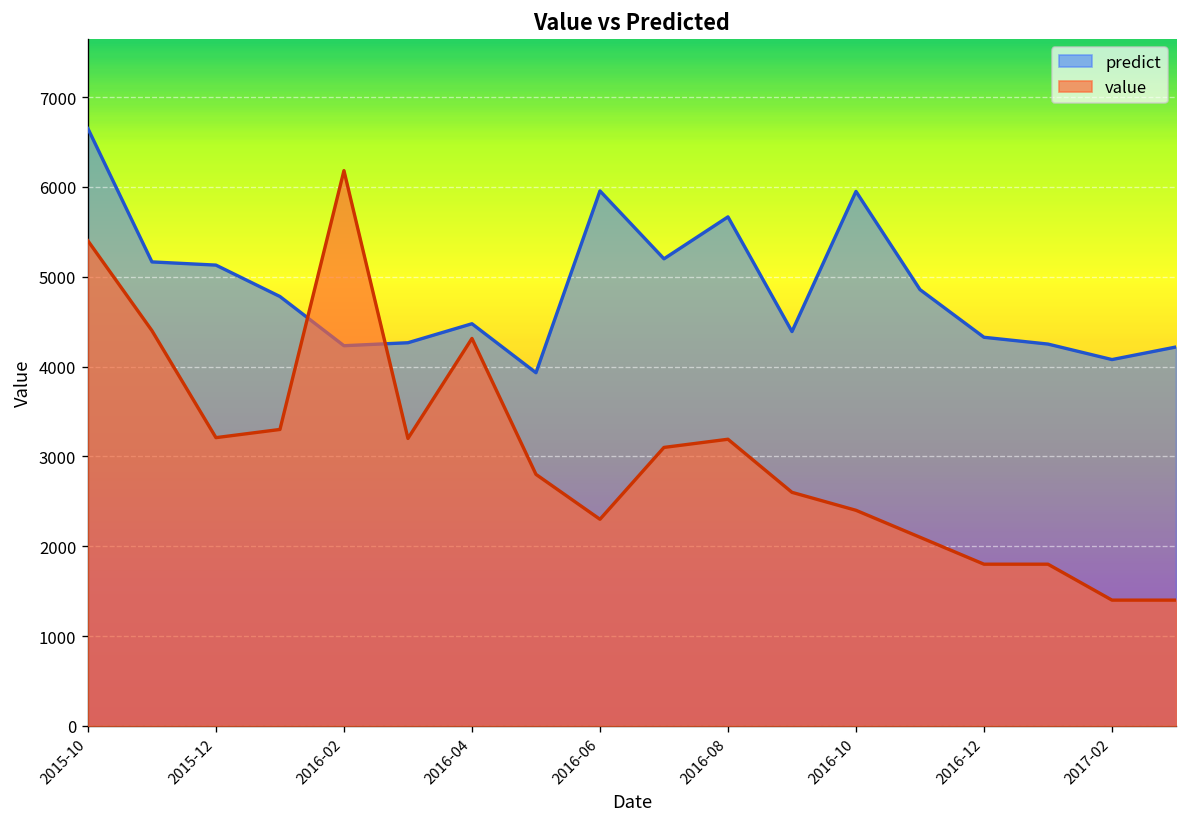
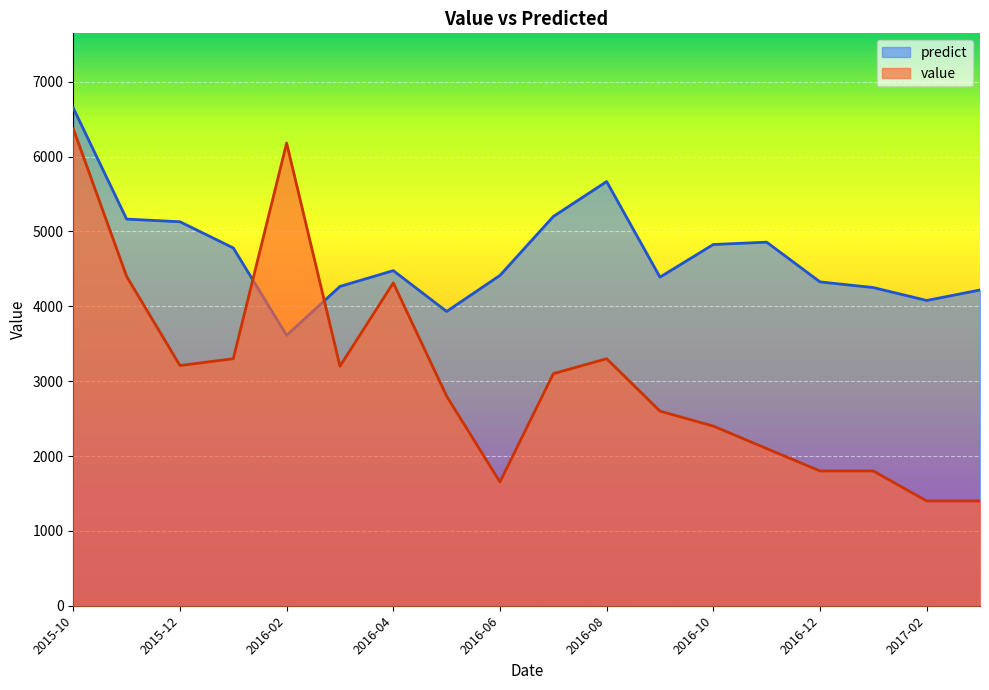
  {
    "predict": {
      "2015-10": 6600,
      "2015-12": 5100,
-     "2016-02": 4200,
+     "2016-02": 3600,
      "2016-04": 4500,
-     "2016-06": 6000,
+     "2016-06": 4400,
      "2016-08": 5700,
-     "2016-10": 6000,
+     "2016-10": 4800,
      "2016-12": 4300,
      "2017-02": 4100
    },
    "value": {
-     "2015-10": 5400,
+     "2015-10": 6400,
      "2015-12": 3200,
      "2016-02": 6200,
      "2016-04": 4300,
-     "2016-06": 2300,
-     "2016-08": 3200,
+     "2016-06": 1700,
+     "2016-08": 3300,
      "2016-10": 2400,
      "2016-12": 1800,
      "2017-02": 1400
    }
  }
